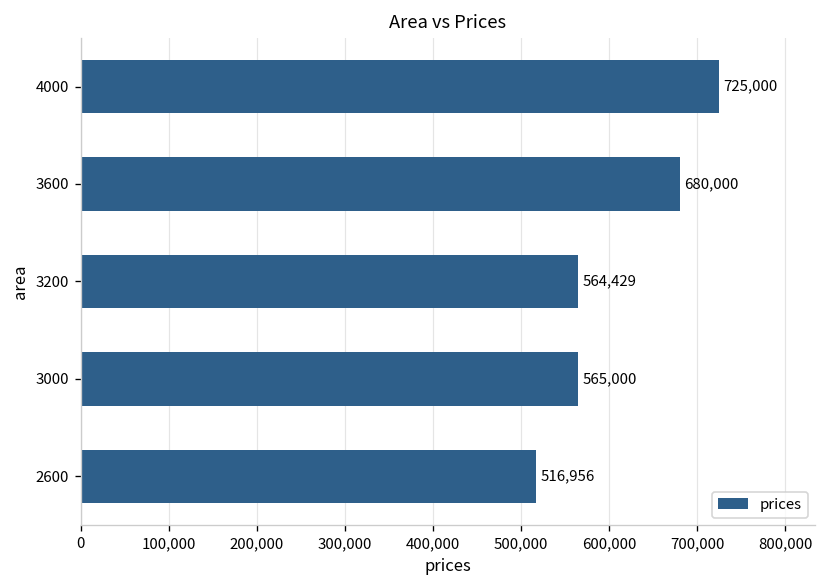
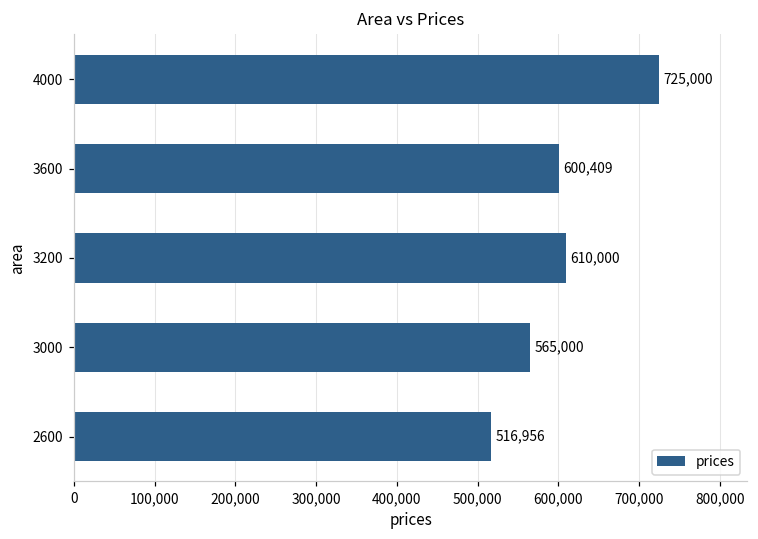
  {
    "4000": "725,000",
-   "3600": "680,000",
-   "3200": "564,429",
+   "3600": "600,409",
+   "3200": "610,000",
    "3000": "565,000",
    "2600": "516,956"
  }
